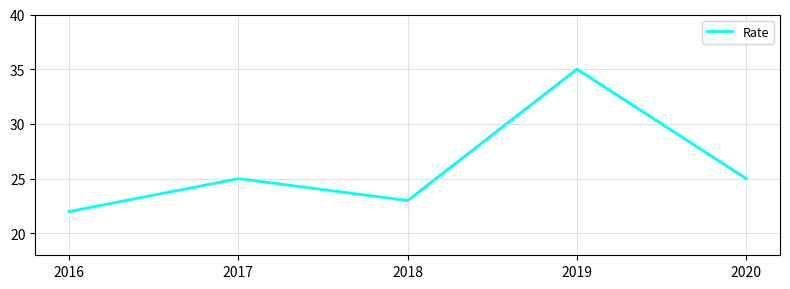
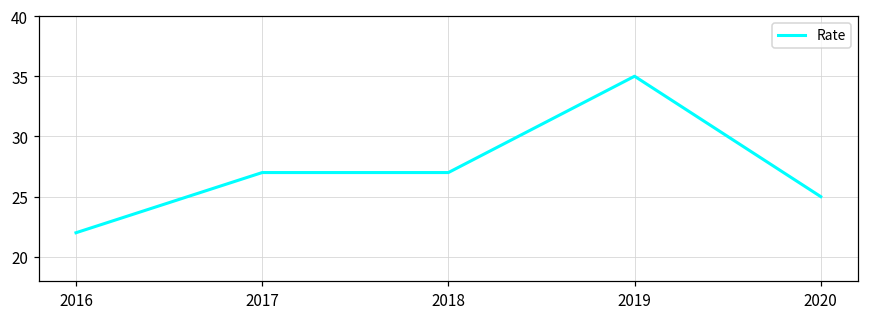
  {
    "2016": 22,
-   "2017": 25,
-   "2018": 23,
+   "2017": 27,
+   "2018": 27,
    "2019": 35,
    "2020": 25
  }
